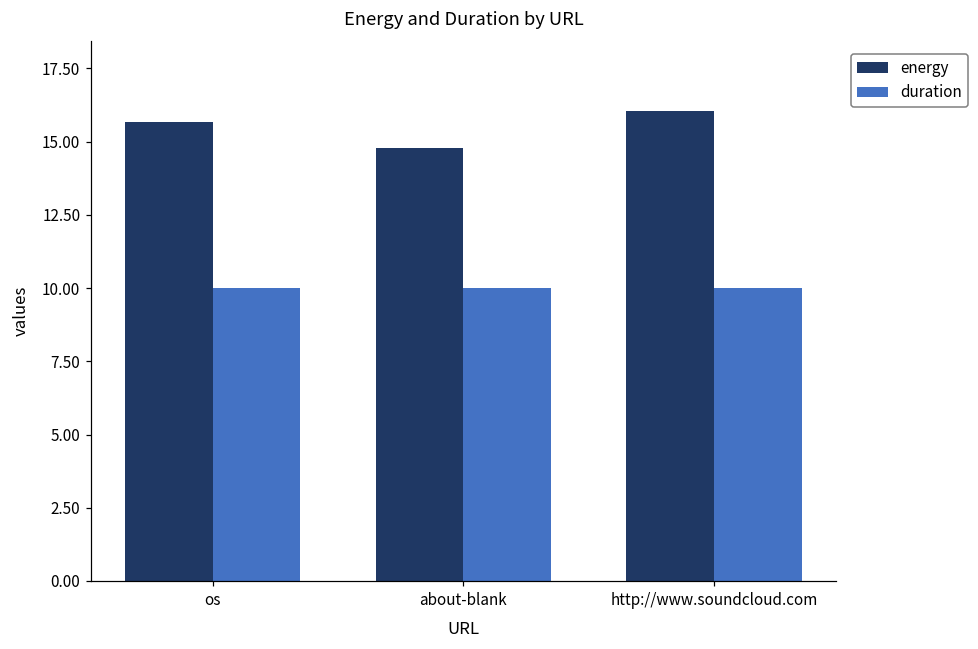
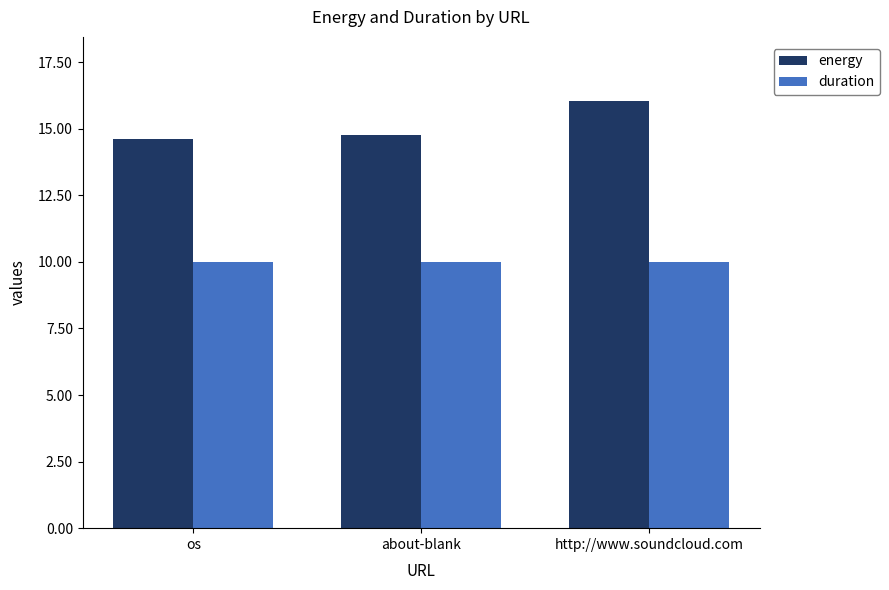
  {
    "energy": {
-     "os": 15.7,
+     "os": 14.6,
      "about-blank": 14.8,
      "http://www.soundcloud.com": 16.0
    },
    "duration": {
      "os": 10.0,
      "about-blank": 10.0,
      "http://www.soundcloud.com": 10.0
    }
  }
